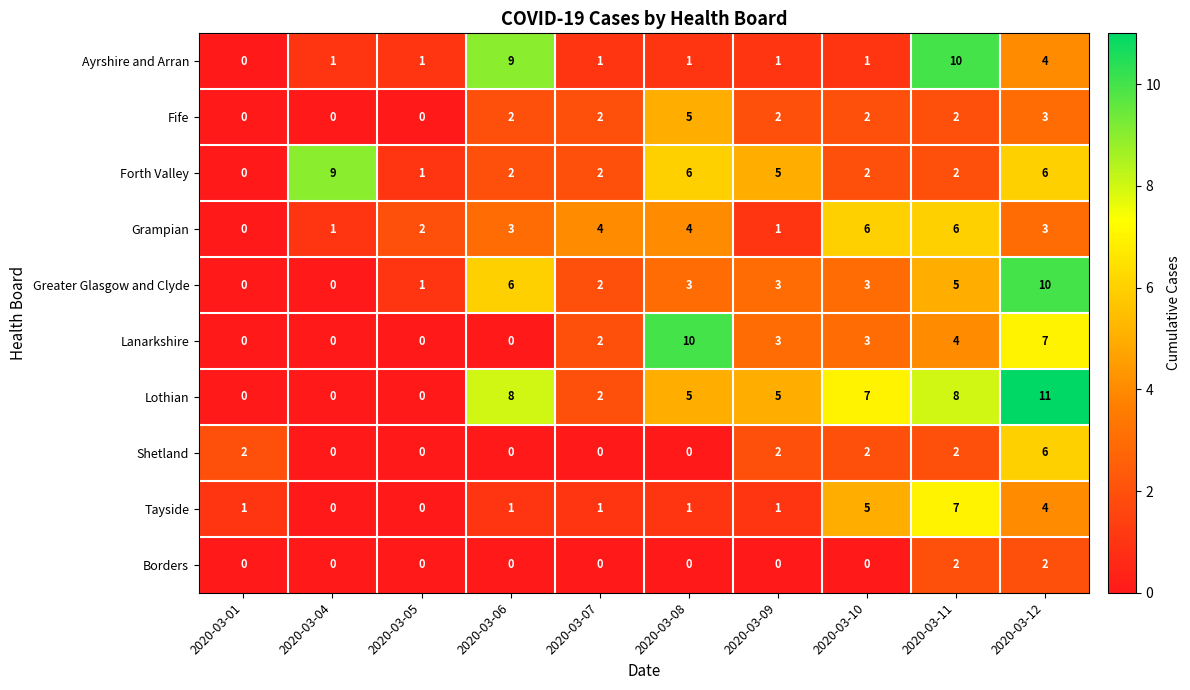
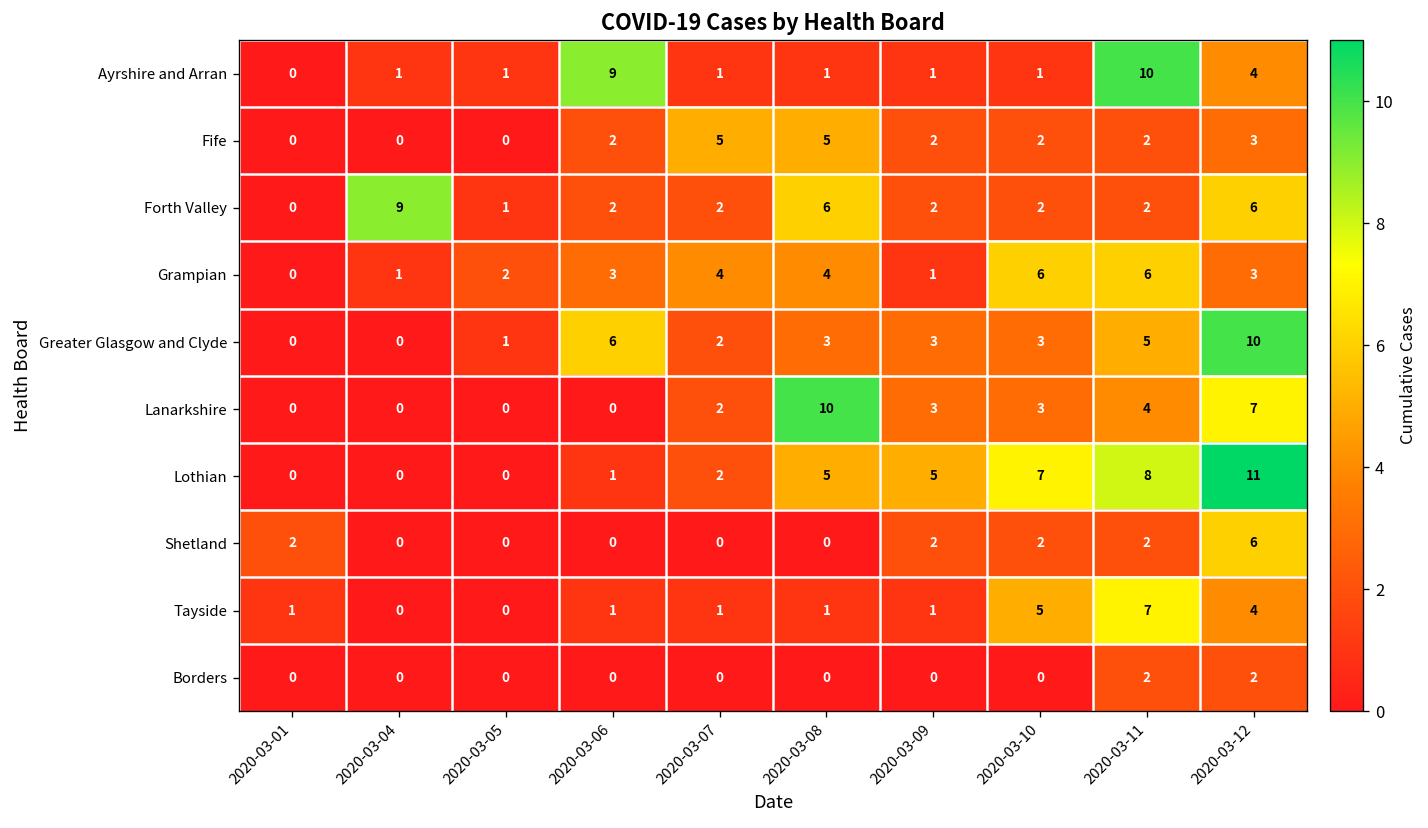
  {
    "Ayrshire and Arran": {
      "2020-03-01": 0,
      "2020-03-04": 1,
      "2020-03-05": 1,
      "2020-03-06": 9,
      "2020-03-07": 1,
      "2020-03-08": 1,
      "2020-03-09": 1,
      "2020-03-10": 1,
      "2020-03-11": 10,
      "2020-03-12": 4
    },
    "Fife": {
      "2020-03-01": 0,
      "2020-03-04": 0,
      "2020-03-05": 0,
      "2020-03-06": 2,
-     "2020-03-07": 2,
+     "2020-03-07": 5,
      "2020-03-08": 5,
      "2020-03-09": 2,
      "2020-03-10": 2,
      "2020-03-11": 2,
      "2020-03-12": 3
    },
    "Forth Valley": {
      "2020-03-01": 0,
      "2020-03-04": 9,
      "2020-03-05": 1,
      "2020-03-06": 2,
      "2020-03-07": 2,
      "2020-03-08": 6,
-     "2020-03-09": 5,
+     "2020-03-09": 2,
      "2020-03-10": 2,
      "2020-03-11": 2,
      "2020-03-12": 6
    },
    "Grampian": {
      "2020-03-01": 0,
      "2020-03-04": 1,
      "2020-03-05": 2,
      "2020-03-06": 3,
      "2020-03-07": 4,
      "2020-03-08": 4,
      "2020-03-09": 1,
      "2020-03-10": 6,
      "2020-03-11": 6,
      "2020-03-12": 3
    },
    "Greater Glasgow and Clyde": {
      "2020-03-01": 0,
      "2020-03-04": 0,
      "2020-03-05": 1,
      "2020-03-06": 6,
      "2020-03-07": 2,
      "2020-03-08": 3,
      "2020-03-09": 3,
      "2020-03-10": 3,
      "2020-03-11": 5,
      "2020-03-12": 10
    },
    "Lanarkshire": {
      "2020-03-01": 0,
      "2020-03-04": 0,
      "2020-03-05": 0,
      "2020-03-06": 0,
      "2020-03-07": 2,
      "2020-03-08": 10,
      "2020-03-09": 3,
      "2020-03-10": 3,
      "2020-03-11": 4,
      "2020-03-12": 7
    },
    "Lothian": {
      "2020-03-01": 0,
      "2020-03-04": 0,
      "2020-03-05": 0,
-     "2020-03-06": 8,
+     "2020-03-06": 1,
      "2020-03-07": 2,
      "2020-03-08": 5,
      "2020-03-09": 5,
      "2020-03-10": 7,
      "2020-03-11": 8,
      "2020-03-12": 11
    },
    "Shetland": {
      "2020-03-01": 2,
      "2020-03-04": 0,
      "2020-03-05": 0,
      "2020-03-06": 0,
      "2020-03-07": 0,
      "2020-03-08": 0,
      "2020-03-09": 2,
      "2020-03-10": 2,
      "2020-03-11": 2,
      "2020-03-12": 6
    },
    "Tayside": {
      "2020-03-01": 1,
      "2020-03-04": 0,
      "2020-03-05": 0,
      "2020-03-06": 1,
      "2020-03-07": 1,
      "2020-03-08": 1,
      "2020-03-09": 1,
      "2020-03-10": 5,
      "2020-03-11": 7,
      "2020-03-12": 4
    },
    "Borders": {
      "2020-03-01": 0,
      "2020-03-04": 0,
      "2020-03-05": 0,
      "2020-03-06": 0,
      "2020-03-07": 0,
      "2020-03-08": 0,
      "2020-03-09": 0,
      "2020-03-10": 0,
      "2020-03-11": 2,
      "2020-03-12": 2
    }
  }
